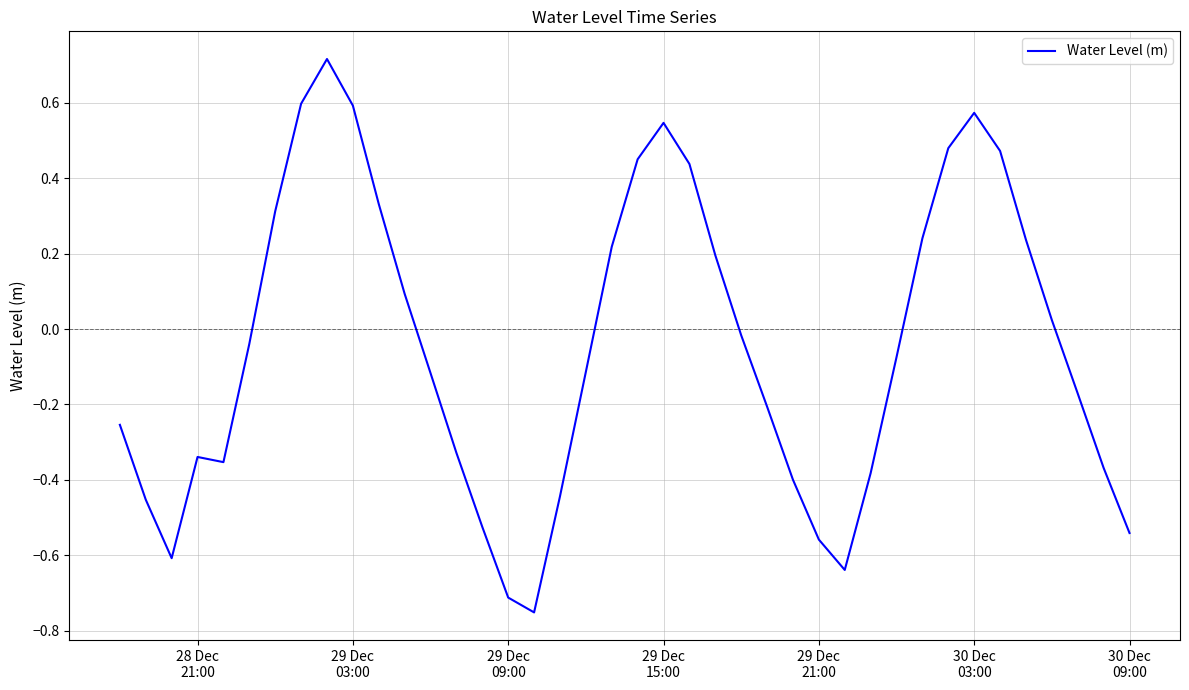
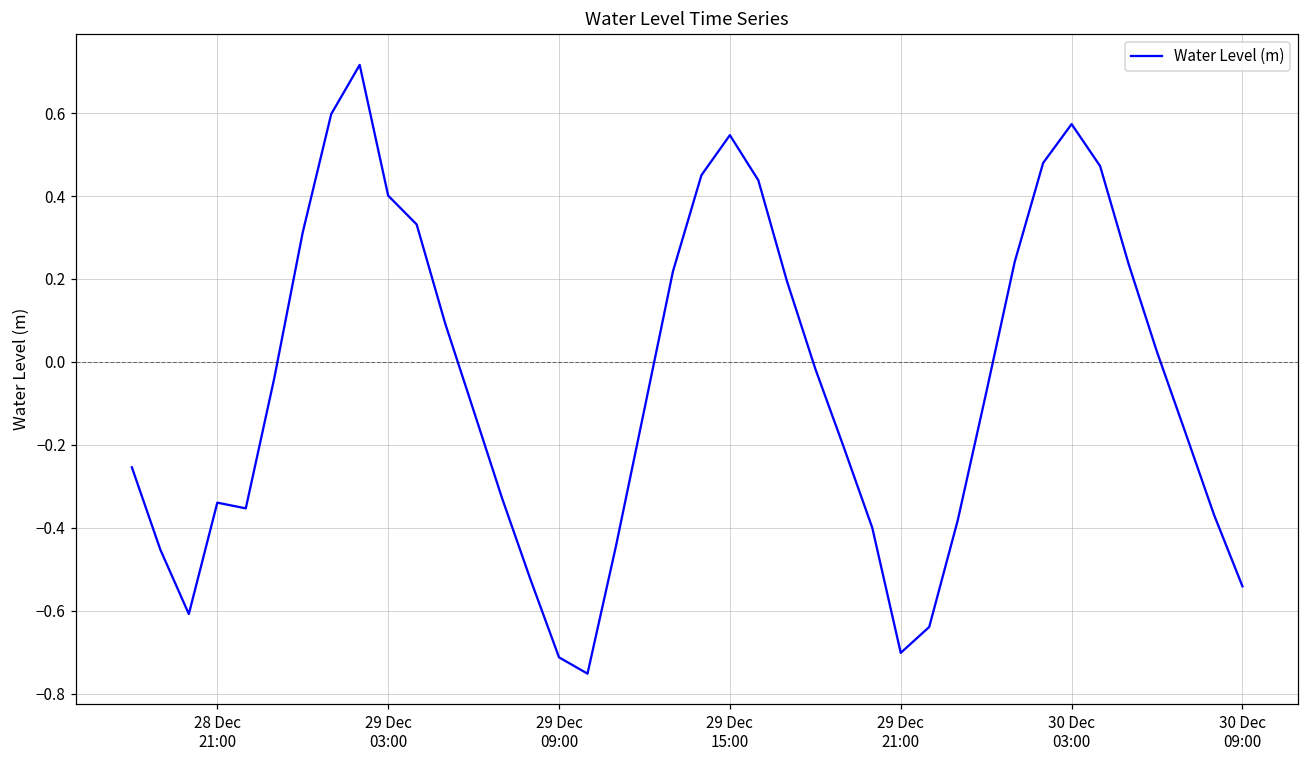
  {
    "28 Dec 21:00": -0.34,
-   "29 Dec 03:00": 0.59,
+   "29 Dec 03:00": 0.40,
    "29 Dec 09:00": -0.71,
    "29 Dec 15:00": 0.55,
-   "29 Dec 21:00": -0.56,
+   "29 Dec 21:00": -0.70,
    "30 Dec 03:00": 0.57,
    "30 Dec 09:00": -0.54
  }
